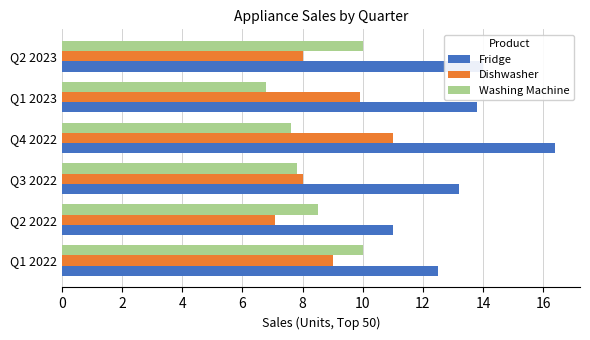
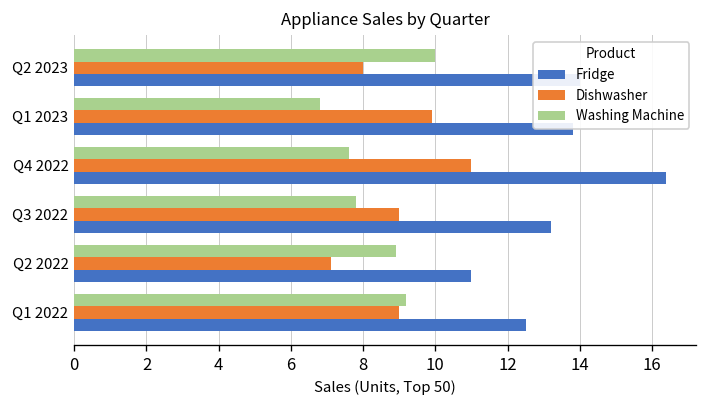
  {
    "Fridge": {
      "Q1 2023": 13.8,
      "Q4 2022": 16.4,
      "Q3 2022": 13.2,
      "Q2 2022": 11.0,
      "Q1 2022": 12.5
    },
    "Dishwasher": {
      "Q2 2023": 8,
      "Q1 2023": 9.9,
      "Q4 2022": 11,
-     "Q3 2022": 8,
+     "Q3 2022": 9,
      "Q2 2022": 7.1,
      "Q1 2022": 9
    },
    "Washing Machine": {
      "Q2 2023": 10.0,
      "Q1 2023": 6.8,
      "Q4 2022": 7.6,
      "Q3 2022": 7.8,
-     "Q2 2022": 8.5,
-     "Q1 2022": 10.0
+     "Q2 2022": 8.9,
+     "Q1 2022": 9.2
    }
  }
